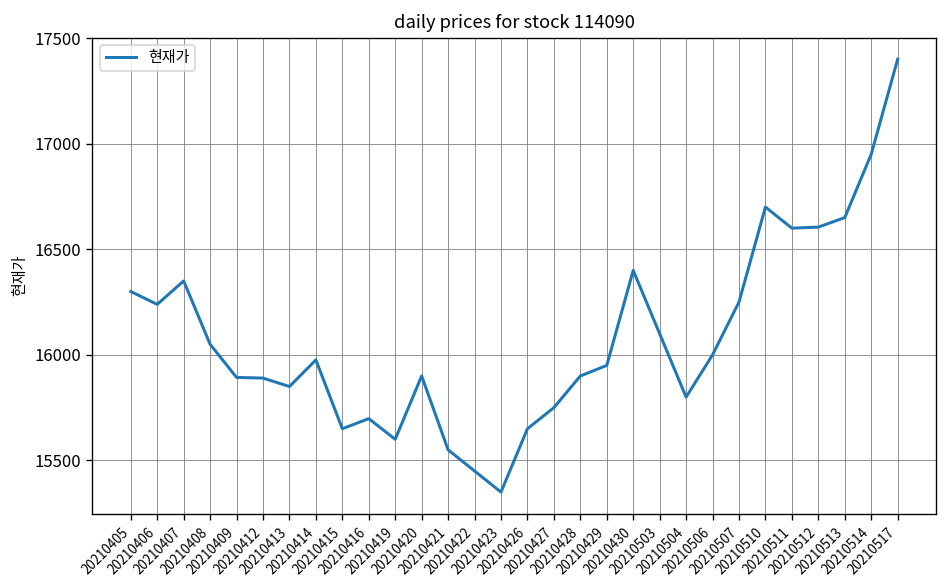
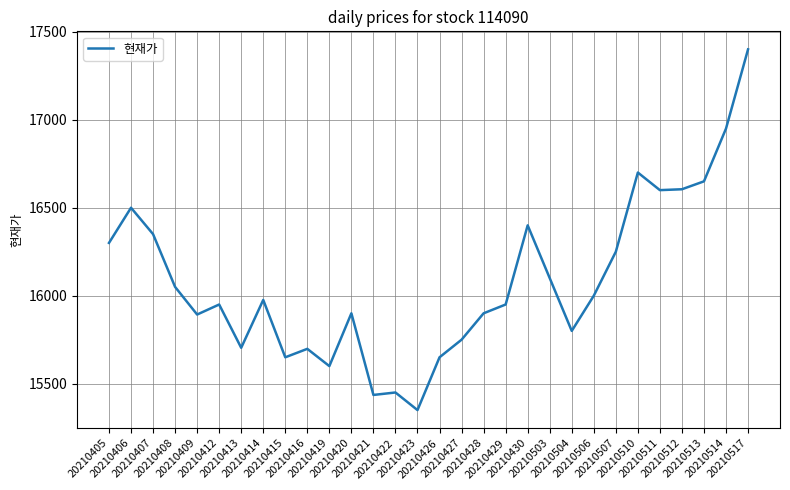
  {
    "20210405": 16300,
-   "20210406": 16240,
+   "20210406": 16500,
    "20210407": 16350,
    "20210408": 16050,
    "20210409": 15890,
-   "20210412": 15890,
-   "20210413": 15850,
+   "20210412": 15950,
+   "20210413": 15700,
    "20210414": 15980,
    "20210415": 15650,
    "20210416": 15700,
    "20210419": 15600,
    "20210420": 15900,
-   "20210421": 15550,
+   "20210421": 15440,
    "20210422": 15450,
    "20210423": 15350,
    "20210426": 15650,
    "20210427": 15750,
    "20210428": 15900,
    "20210429": 15950,
    "20210430": 16400,
    "20210503": 16100,
    "20210504": 15800,
    "20210506": 16000,
    "20210507": 16250,
    "20210510": 16700,
    "20210511": 16600,
    "20210512": 16610,
    "20210513": 16650,
    "20210514": 16950,
    "20210517": 17400
  }
